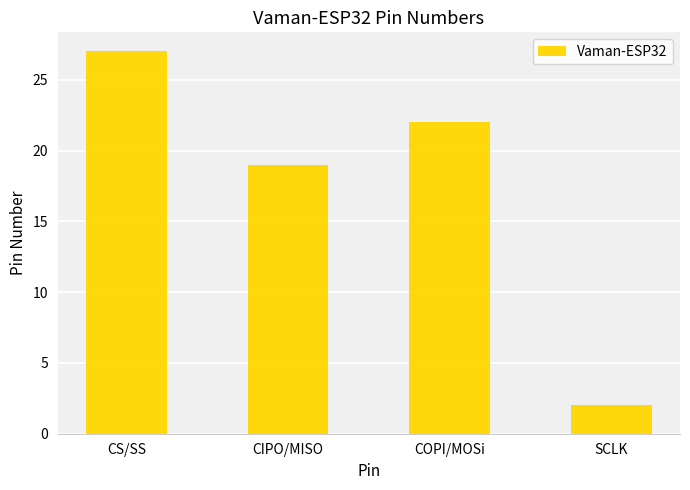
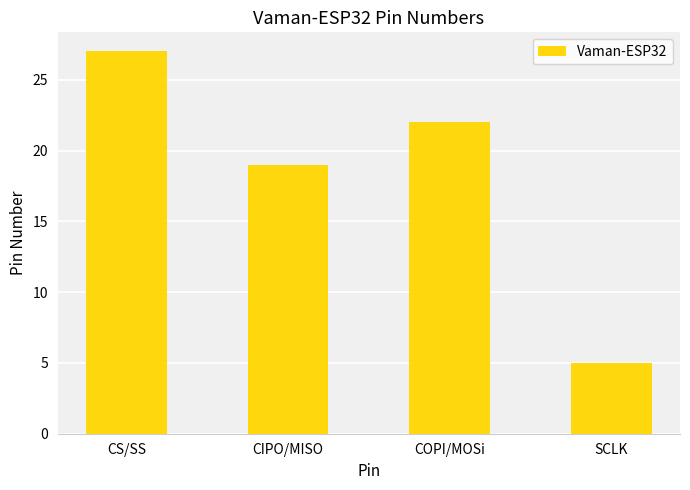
  {
    "CS/SS": 27,
    "CIPO/MISO": 19,
    "COPI/MOSi": 22,
-   "SCLK": 2
+   "SCLK": 5
  }
